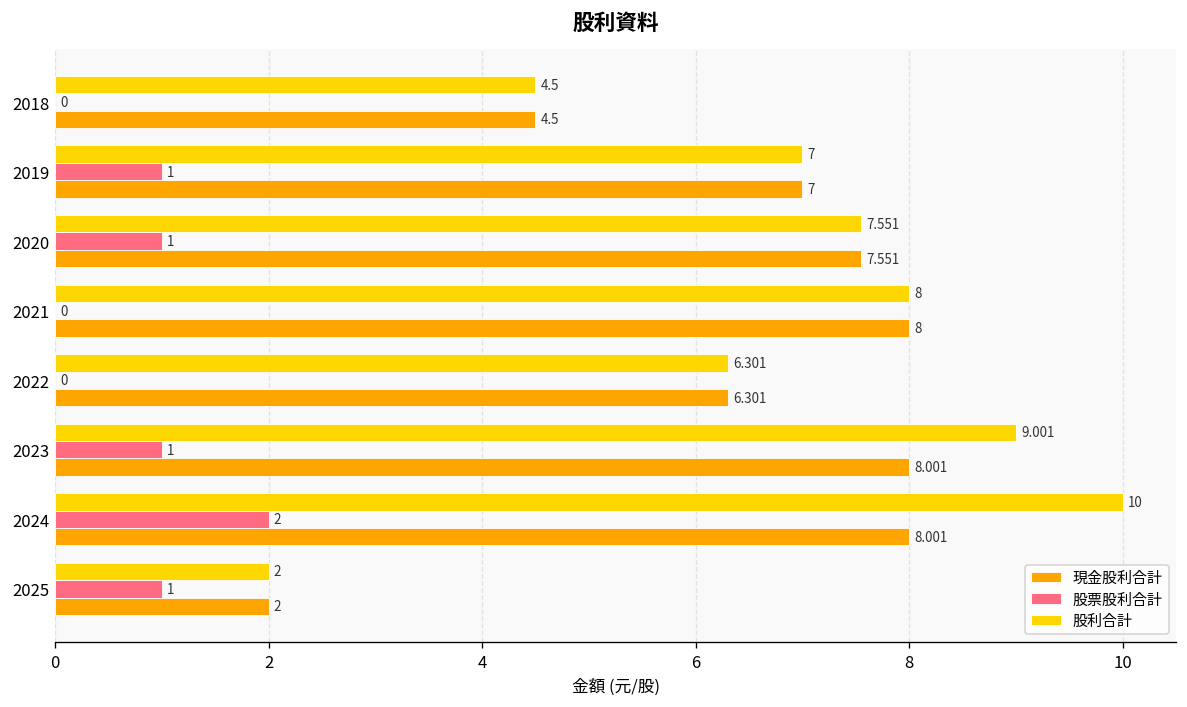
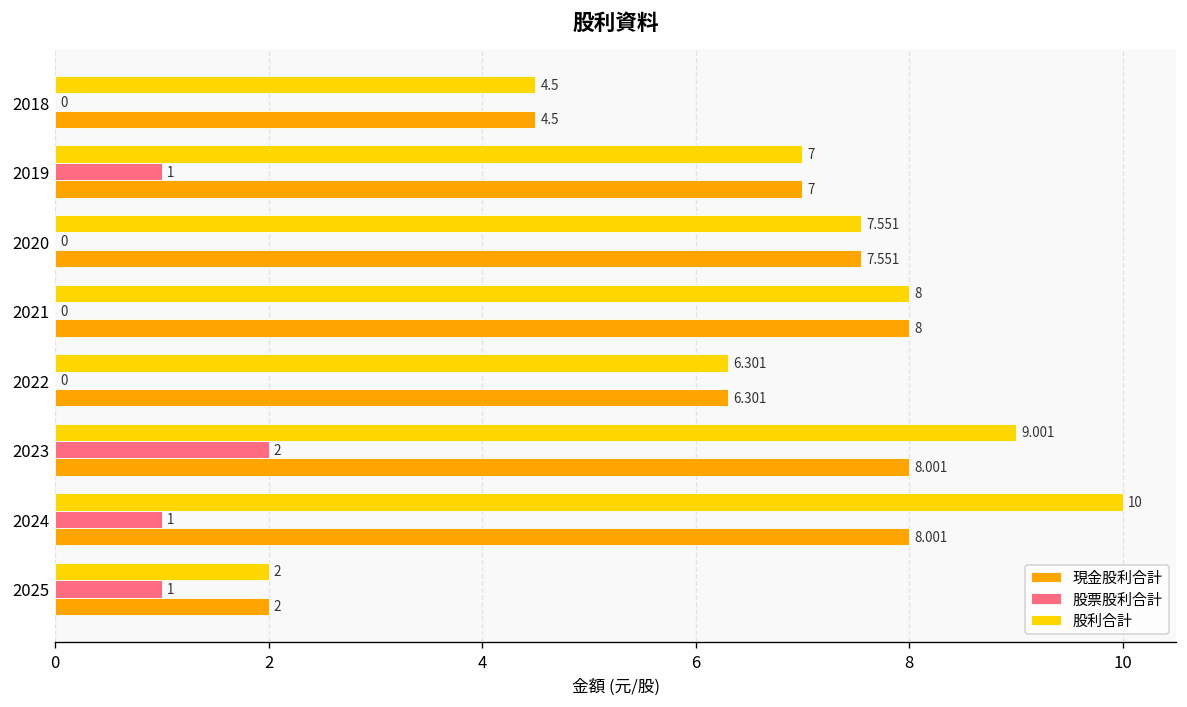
  {
    "股票股利合計": {
      "2018": 0,
      "2019": 1,
-     "2020": 1,
+     "2020": 0,
      "2021": 0,
      "2022": 0,
-     "2023": 1,
-     "2024": 2,
+     "2023": 2,
+     "2024": 1,
      "2025": 1
    }
  }
